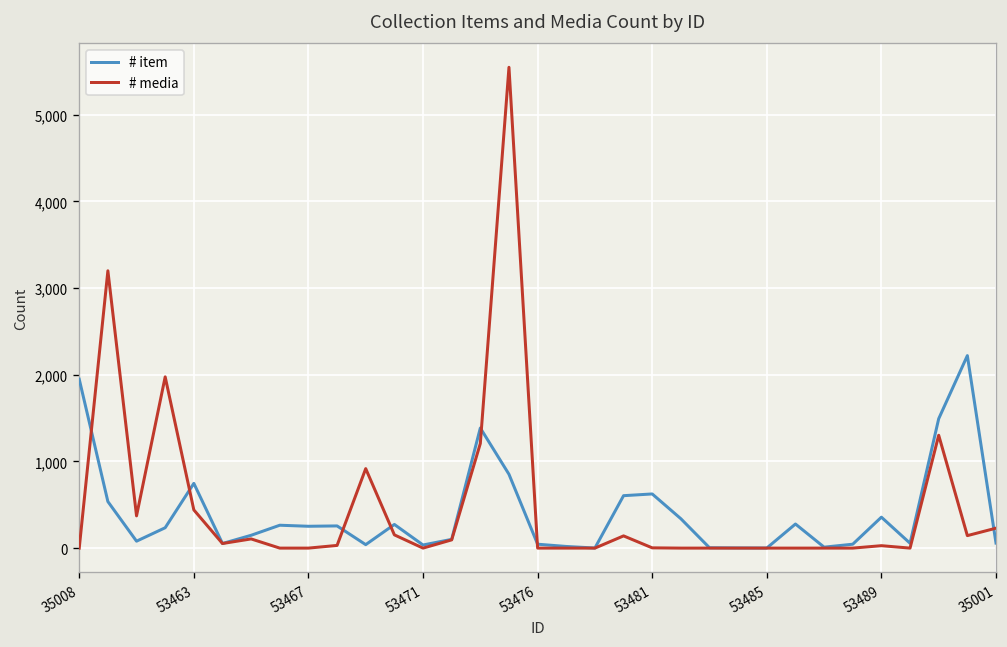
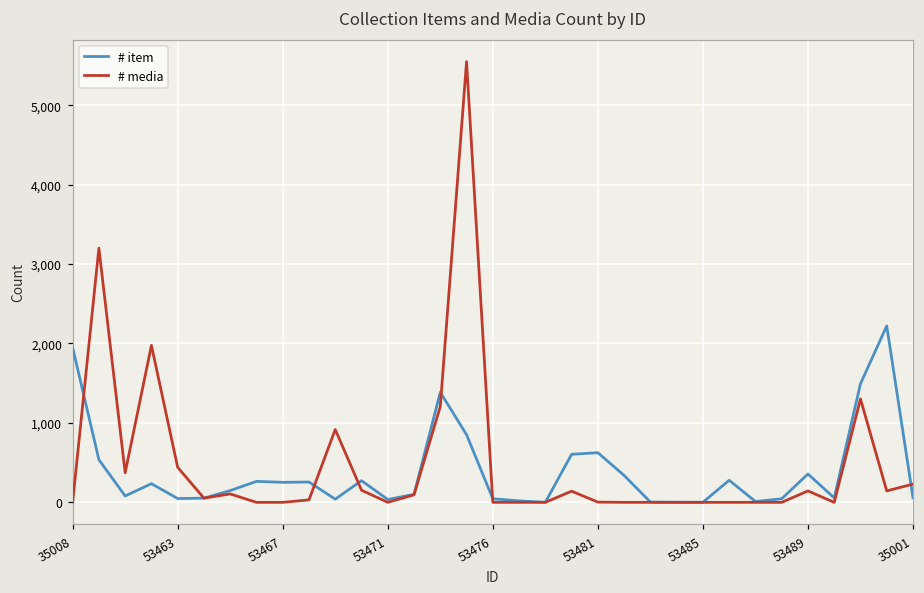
  {
    "# item": {
      "35008": "1,900",
-     "53463": "700",
+     "53463": "0",
      "53467": "300",
      "53471": "0",
      "53476": "0",
      "53481": "600",
      "53489": "400",
      "35001": "100"
    },
    "# media": {
      "35008": "0",
      "53463": "400",
      "53467": "0",
      "53471": "0",
      "53476": "0",
      "53481": "0",
-     "53489": "0",
+     "53489": "100",
      "35001": "200"
    }
  }
